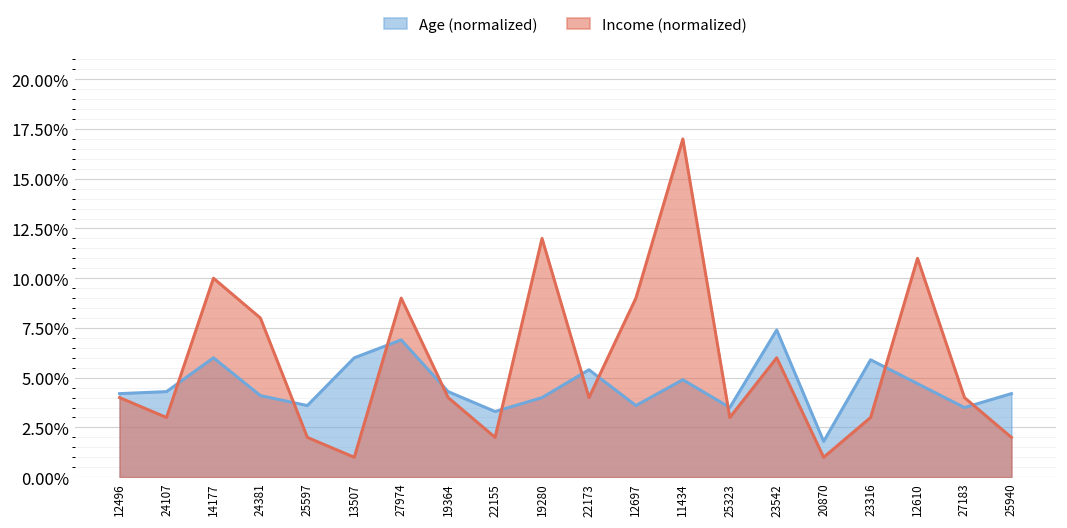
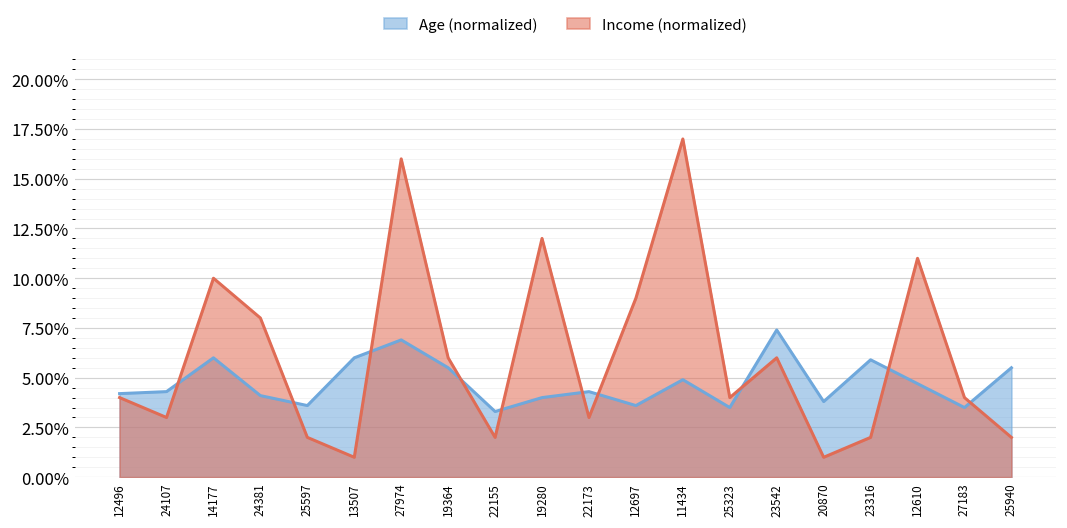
  {
    "Age (normalized)": {
      "12496": "4.2%",
      "24107": "4.3%",
      "14177": "6.0%",
      "24381": "4.1%",
      "25597": "3.6%",
      "13507": "6.0%",
      "27974": "6.9%",
-     "19364": "4.3%",
+     "19364": "5.5%",
      "22155": "3.3%",
      "19280": "4.0%",
-     "22173": "5.4%",
+     "22173": "4.3%",
      "12697": "3.6%",
      "11434": "4.9%",
      "25323": "3.5%",
      "23542": "7.4%",
-     "20870": "1.8%",
+     "20870": "3.8%",
      "23316": "5.9%",
      "12610": "4.7%",
      "27183": "3.5%",
-     "25940": "4.2%"
+     "25940": "5.5%"
    },
    "Income (normalized)": {
      "12496": "4.0%",
      "24107": "3.0%",
      "14177": "10.0%",
      "24381": "8.0%",
      "25597": "2.0%",
      "13507": "1.0%",
-     "27974": "9.0%",
-     "19364": "4.0%",
+     "27974": "16.0%",
+     "19364": "6.0%",
      "22155": "2.0%",
      "19280": "12.0%",
-     "22173": "4.0%",
+     "22173": "3.0%",
      "12697": "9.0%",
      "11434": "17.0%",
-     "25323": "3.0%",
+     "25323": "4.0%",
      "23542": "6.0%",
      "20870": "1.0%",
-     "23316": "3.0%",
+     "23316": "2.0%",
      "12610": "11.0%",
      "27183": "4.0%",
      "25940": "2.0%"
    }
  }
